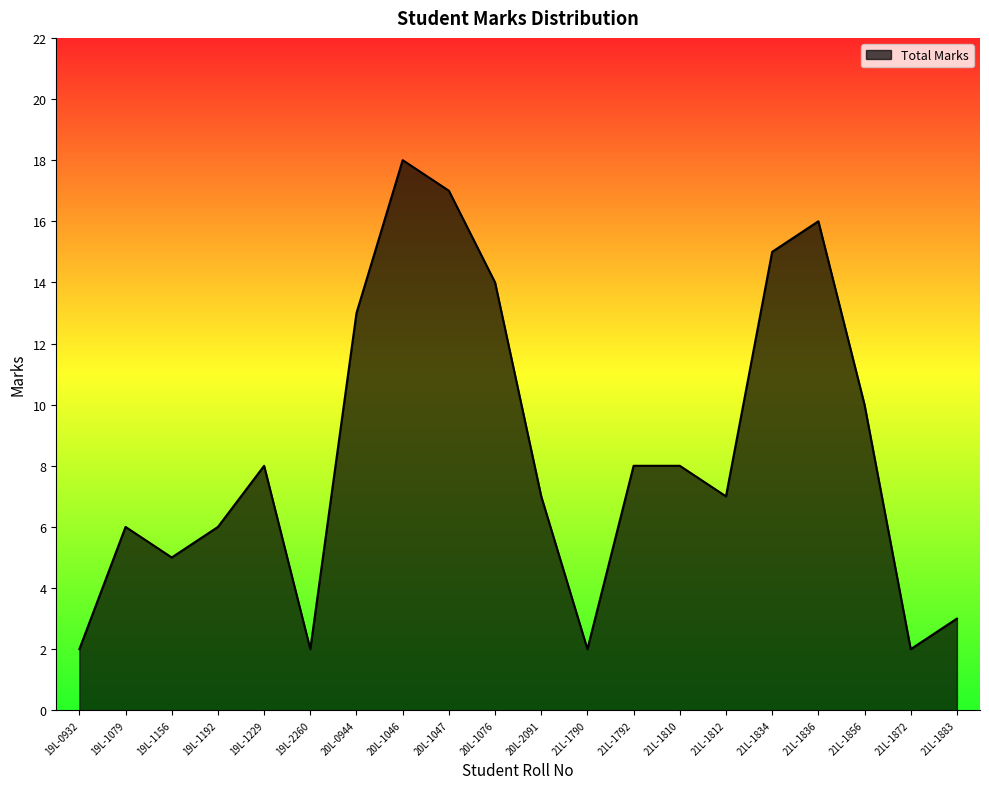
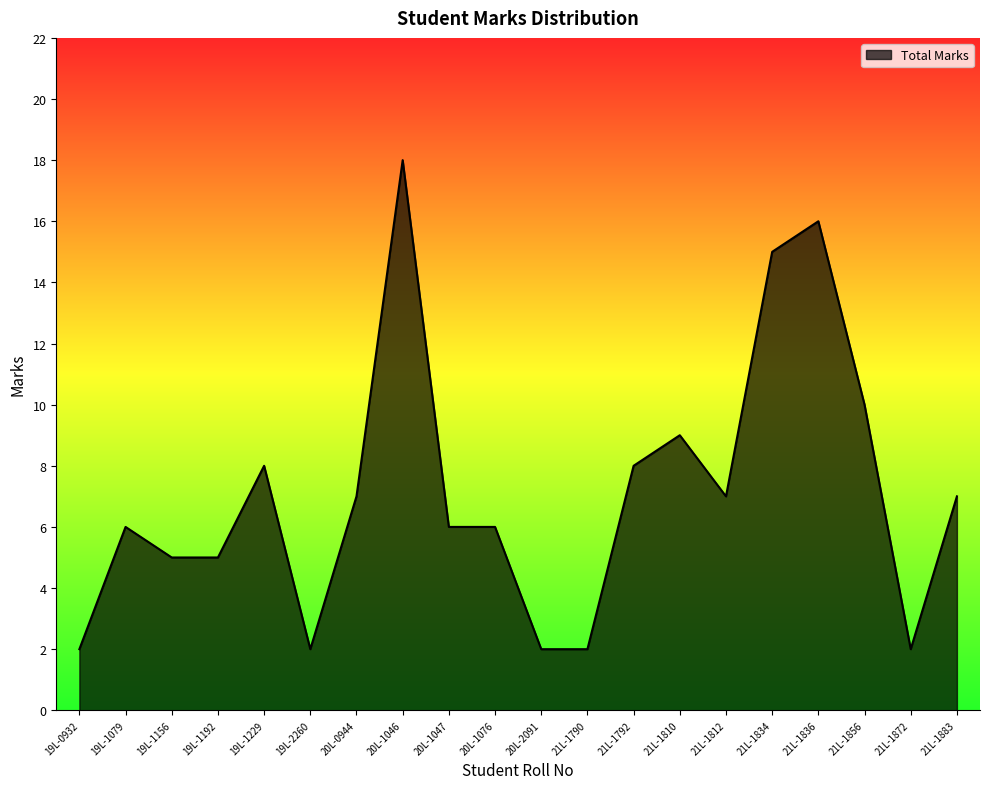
  {
    "19L-0932": 2,
    "19L-1079": 6,
    "19L-1156": 5,
-   "19L-1192": 6,
+   "19L-1192": 5,
    "19L-1229": 8,
    "19L-2260": 2,
-   "20L-0944": 13,
+   "20L-0944": 7,
    "20L-1046": 18,
-   "20L-1047": 17,
-   "20L-1076": 14,
-   "20L-2091": 7,
+   "20L-1047": 6,
+   "20L-1076": 6,
+   "20L-2091": 2,
    "21L-1790": 2,
    "21L-1792": 8,
-   "21L-1810": 8,
+   "21L-1810": 9,
    "21L-1812": 7,
    "21L-1834": 15,
    "21L-1836": 16,
    "21L-1856": 10,
    "21L-1872": 2,
-   "21L-1883": 3
+   "21L-1883": 7
  }
